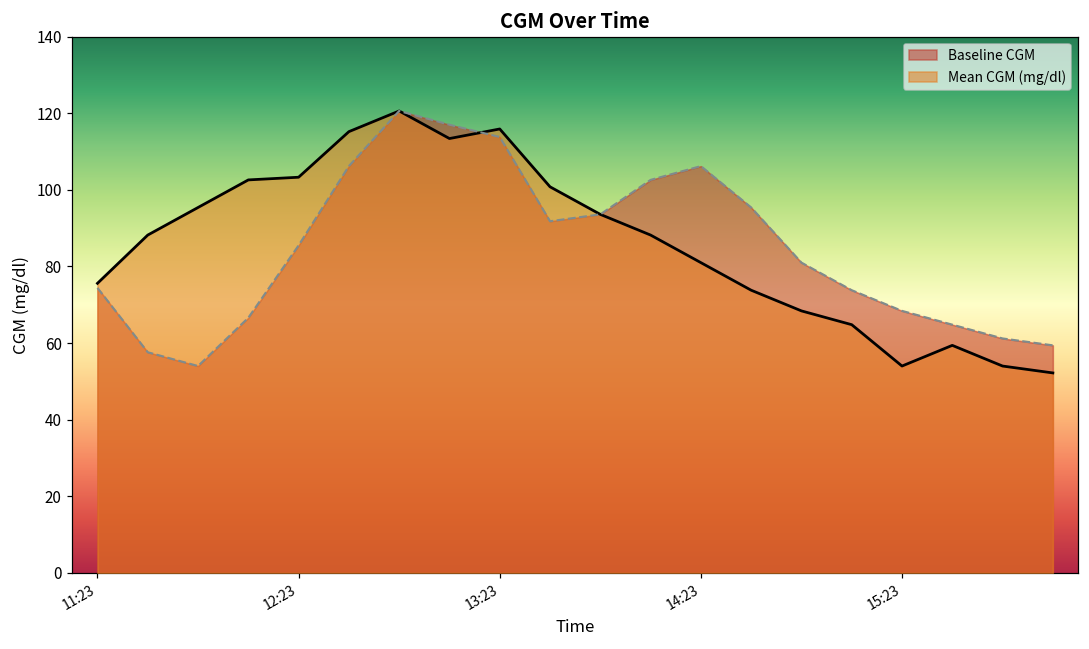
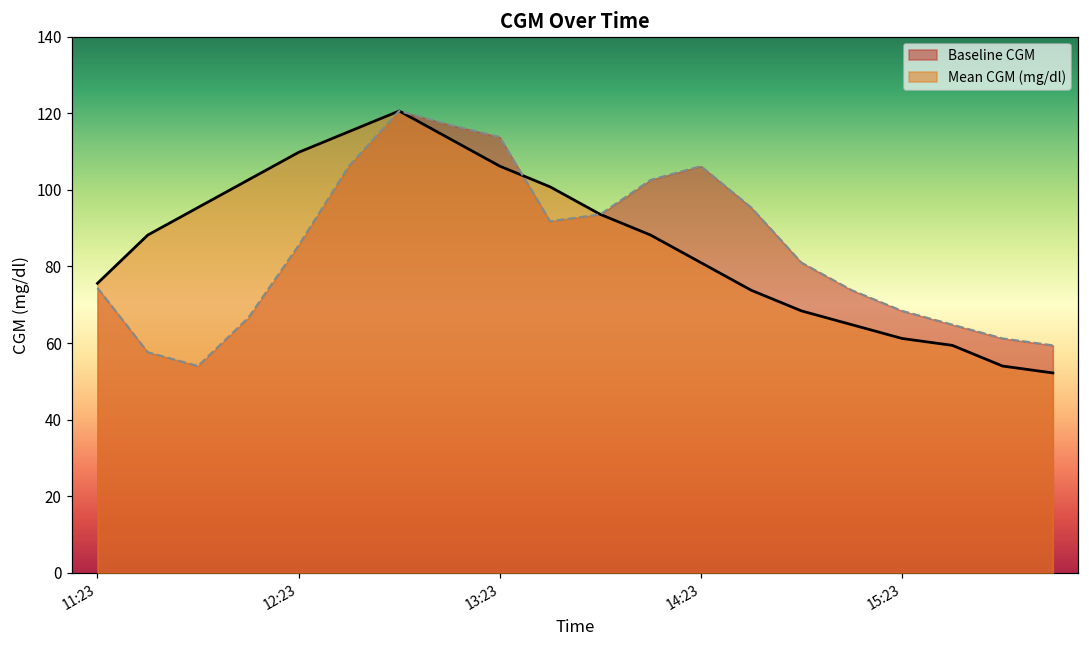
  {
    "Baseline CGM": {
      "11:23": 74,
      "12:23": 86,
      "13:23": 114,
      "14:23": 106,
      "15:23": 68
    },
    "Mean CGM (mg/dl)": {
      "11:23": 76,
-     "12:23": 103,
-     "13:23": 116,
+     "12:23": 110,
+     "13:23": 106,
      "14:23": 81,
-     "15:23": 54
+     "15:23": 61
    }
  }
